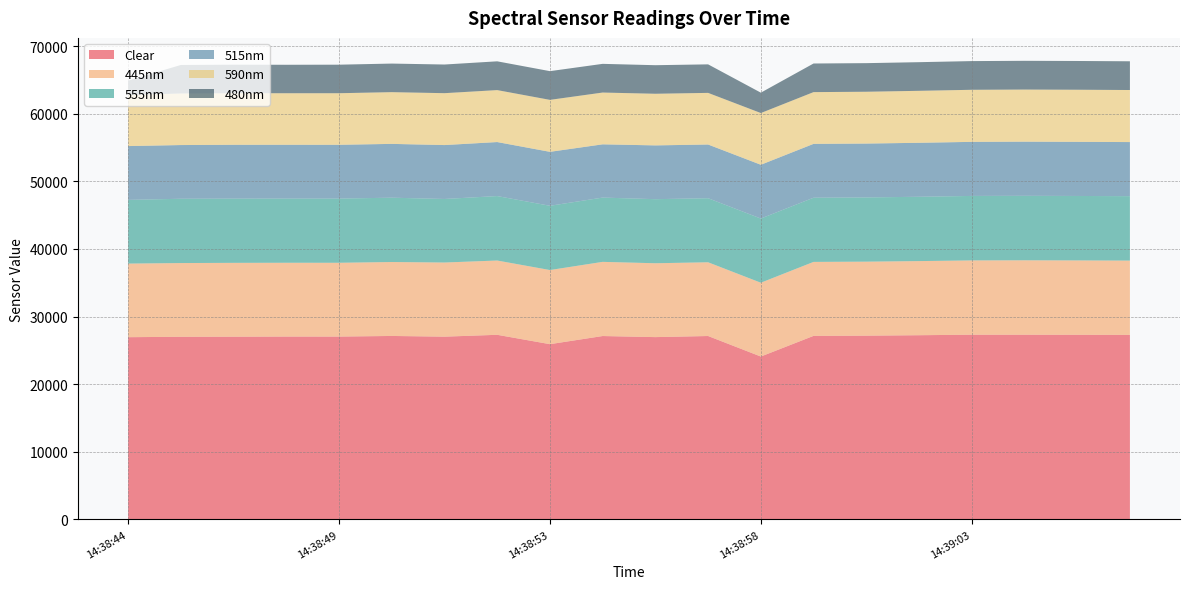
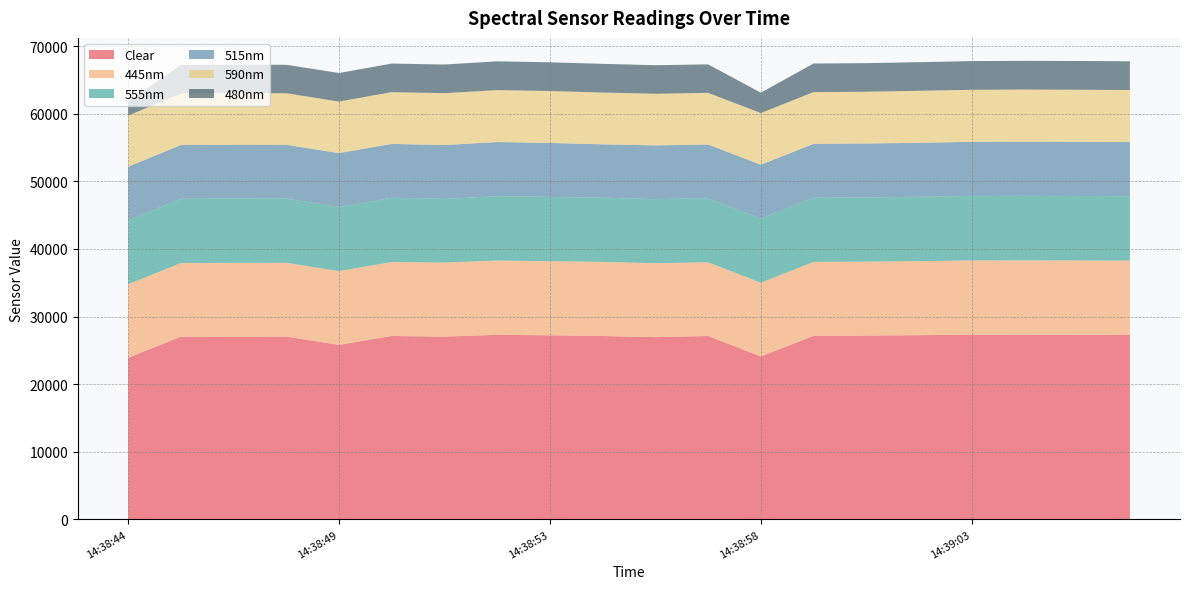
  {
    "Clear": {
-     "14:38:44": 27000,
-     "14:38:49": 27000,
-     "14:38:53": 26000,
+     "14:38:44": 24000,
+     "14:38:49": 26000,
+     "14:38:53": 27000,
      "14:38:58": 24000,
      "14:39:03": 27000
    },
    "480nm": {
      "14:38:49": 4000,
      "14:38:53": 4000,
      "14:38:58": 3000,
      "14:39:03": 4000
    }
  }
